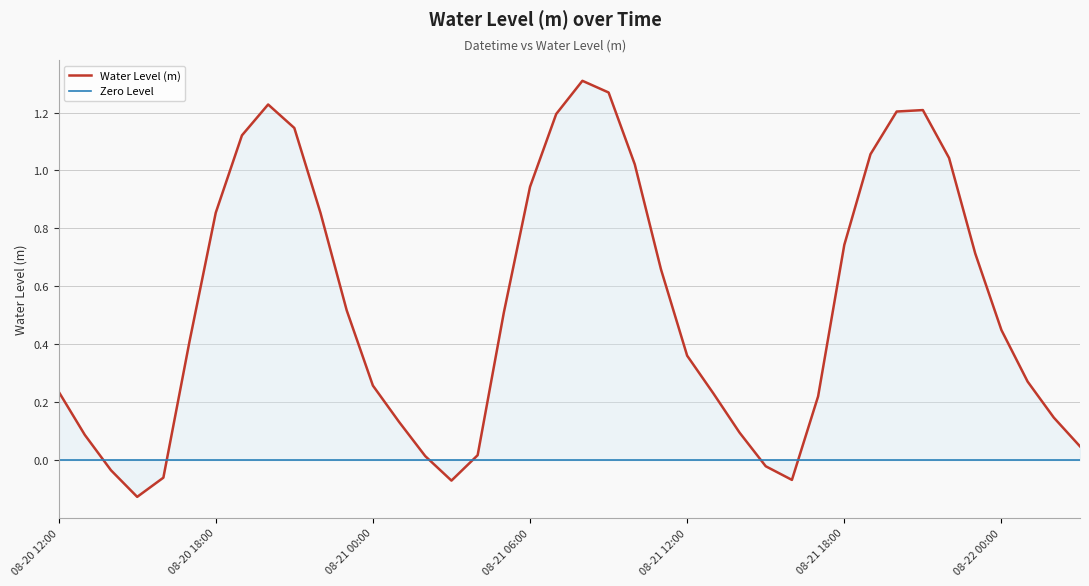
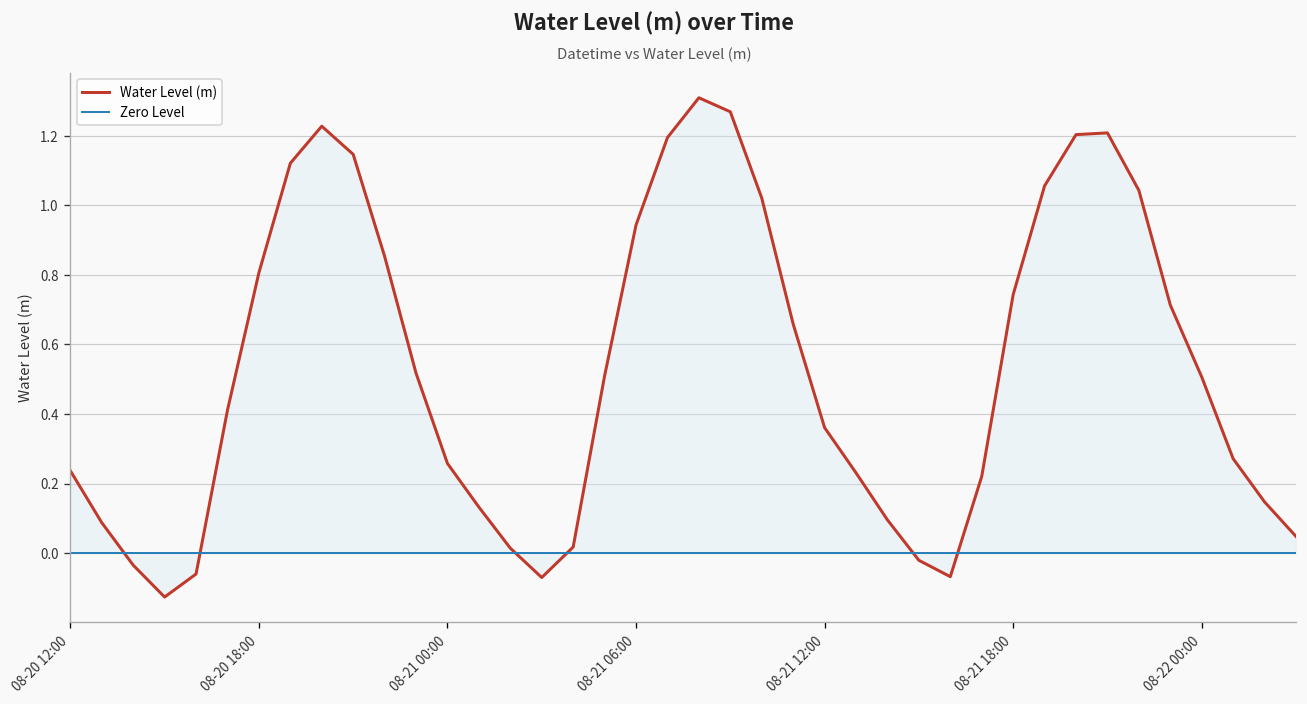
  {
    "Water Level (m)": {
-     "08-20 18:00": 0.85,
-     "08-22 00:00": 0.45
+     "08-20 18:00": 0.81,
+     "08-22 00:00": 0.51
    }
  }
